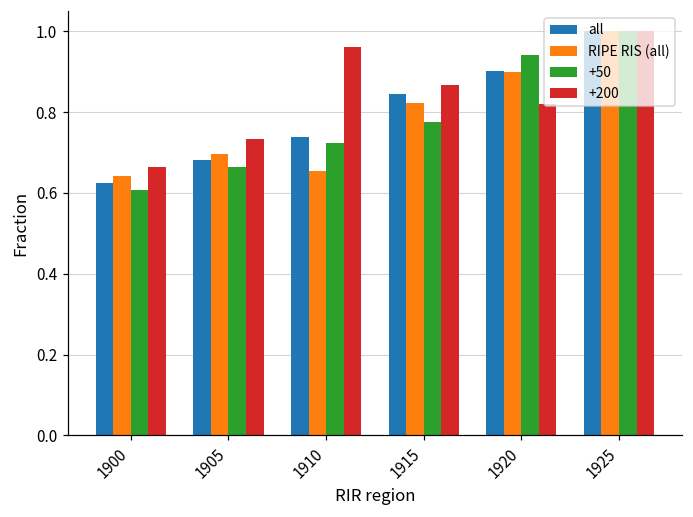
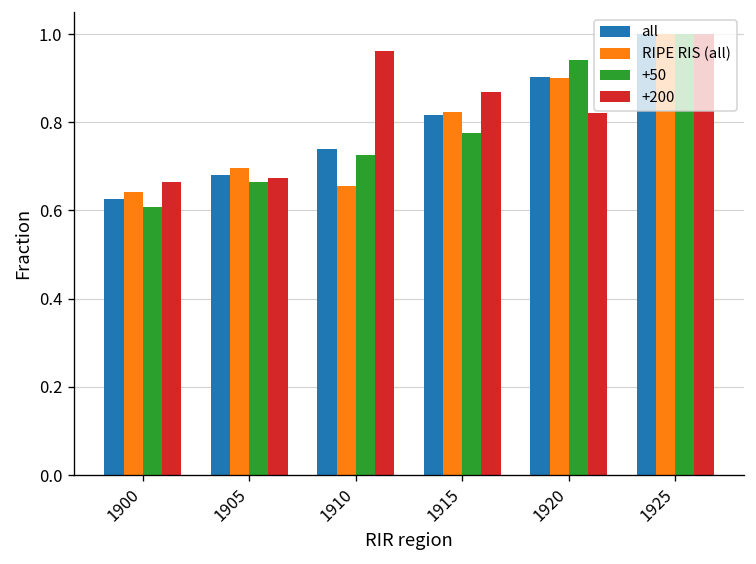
  {
    "all": {
      "1900": 0.62,
      "1905": 0.68,
      "1910": 0.74,
-     "1915": 0.84,
+     "1915": 0.82,
      "1920": 0.90
    },
    "RIPE RIS (all)": {
      "1900": 0.64,
      "1905": 0.70,
      "1910": 0.66,
      "1915": 0.82,
      "1920": 0.90
    },
    "+50": {
      "1900": 0.61,
      "1905": 0.67,
      "1910": 0.72,
      "1915": 0.77,
      "1920": 0.94
    },
    "+200": {
      "1900": 0.66,
-     "1905": 0.73,
+     "1905": 0.67,
      "1910": 0.96,
      "1915": 0.87
    }
  }
